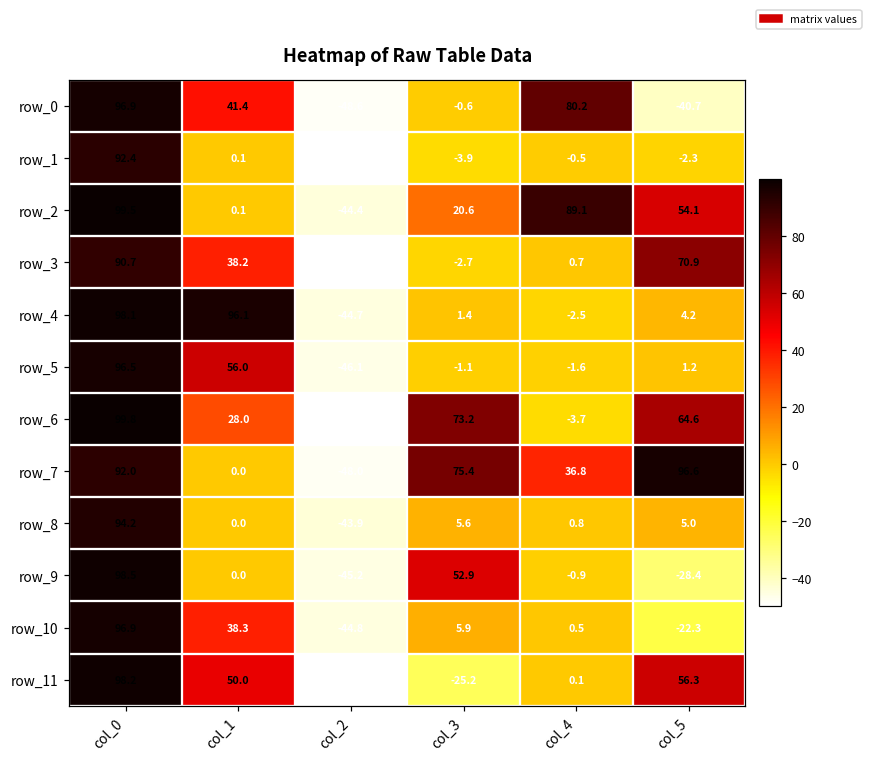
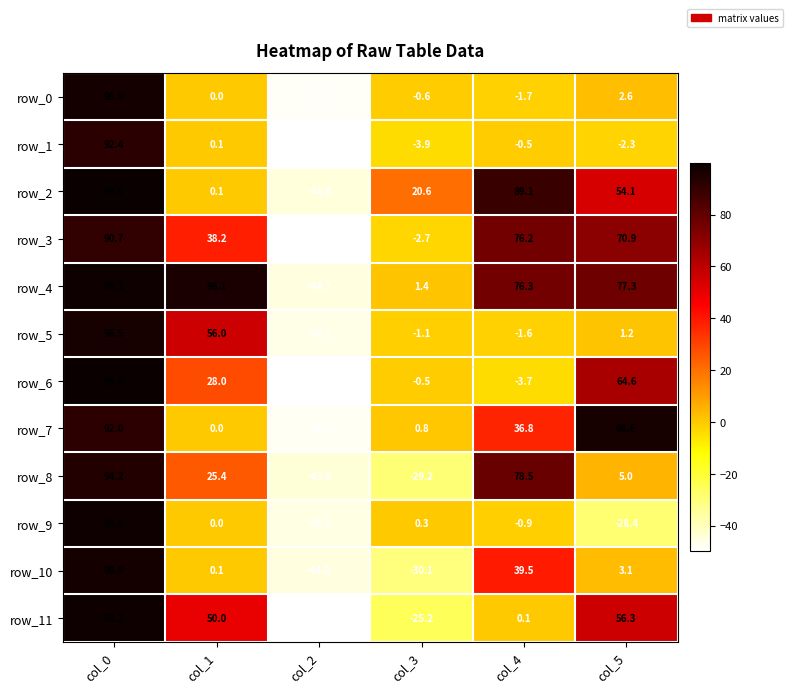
  {
    "row_0": {
-     "col_1": 41.4,
+     "col_1": 0.0,
      "col_3": -0.6,
-     "col_4": 80.2,
-     "col_5": -40.7
+     "col_4": -1.7,
+     "col_5": 2.6
    },
    "row_1": {
      "col_1": 0.1,
      "col_3": -3.9,
      "col_4": -0.5,
      "col_5": -2.3
    },
    "row_2": {
      "col_1": 0.1,
      "col_3": 20.6,
      "col_4": 89.1,
      "col_5": 54.1
    },
    "row_3": {
      "col_0": 90.7,
      "col_1": 38.2,
      "col_3": -2.7,
-     "col_4": 0.7,
+     "col_4": 76.2,
      "col_5": 70.9
    },
    "row_4": {
      "col_3": 1.4,
-     "col_4": -2.5,
-     "col_5": 4.2
+     "col_4": 76.3,
+     "col_5": 77.3
    },
    "row_5": {
      "col_1": 56.0,
      "col_3": -1.1,
      "col_4": -1.6,
      "col_5": 1.2
    },
    "row_6": {
      "col_1": 28.0,
-     "col_3": 73.2,
+     "col_3": -0.5,
      "col_4": -3.7,
      "col_5": 64.6
    },
    "row_7": {
      "col_1": 0.0,
-     "col_3": 75.4,
+     "col_3": 0.8,
      "col_4": 36.8
    },
    "row_8": {
-     "col_1": 0.0,
-     "col_3": 5.6,
-     "col_4": 0.8,
+     "col_1": 25.4,
+     "col_3": -29.2,
+     "col_4": 78.5,
      "col_5": 5.0
    },
    "row_9": {
      "col_1": 0.0,
-     "col_3": 52.9,
+     "col_3": 0.3,
      "col_4": -0.9,
      "col_5": -28.4
    },
    "row_10": {
-     "col_1": 38.3,
-     "col_3": 5.9,
-     "col_4": 0.5,
-     "col_5": -22.3
+     "col_1": 0.1,
+     "col_3": -30.1,
+     "col_4": 39.5,
+     "col_5": 3.1
    },
    "row_11": {
      "col_1": 50.0,
      "col_3": -25.2,
      "col_4": 0.1,
      "col_5": 56.3
    }
  }
